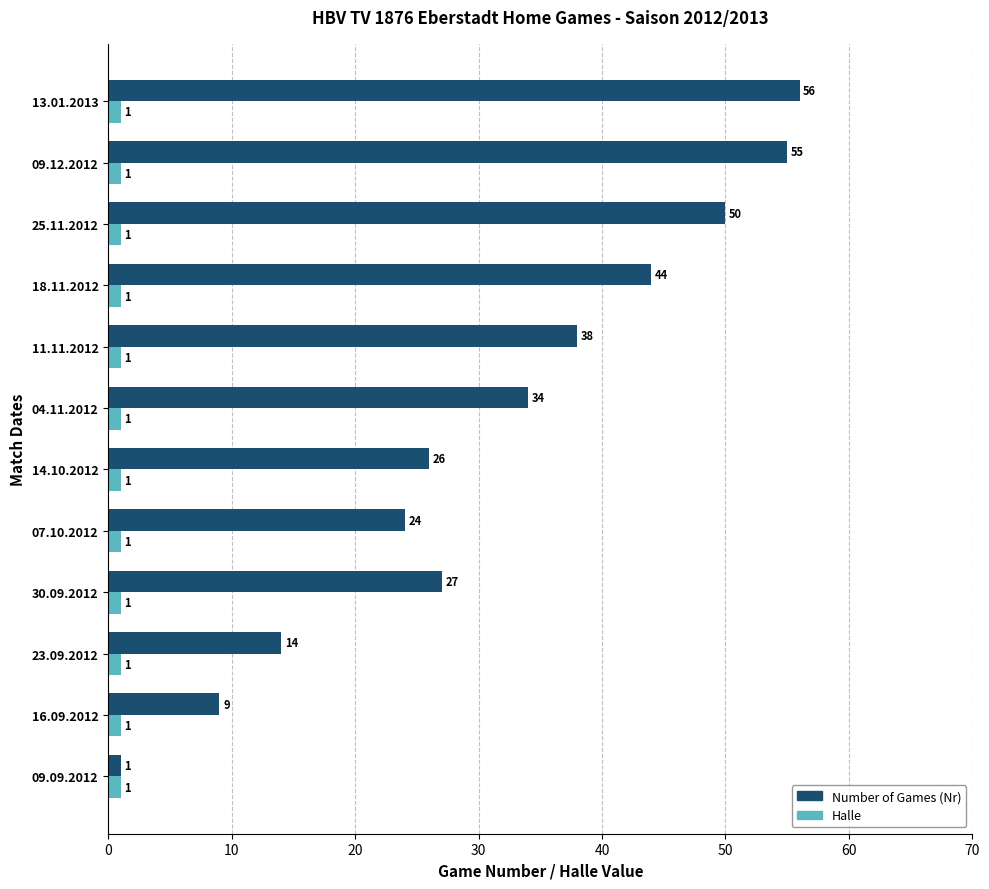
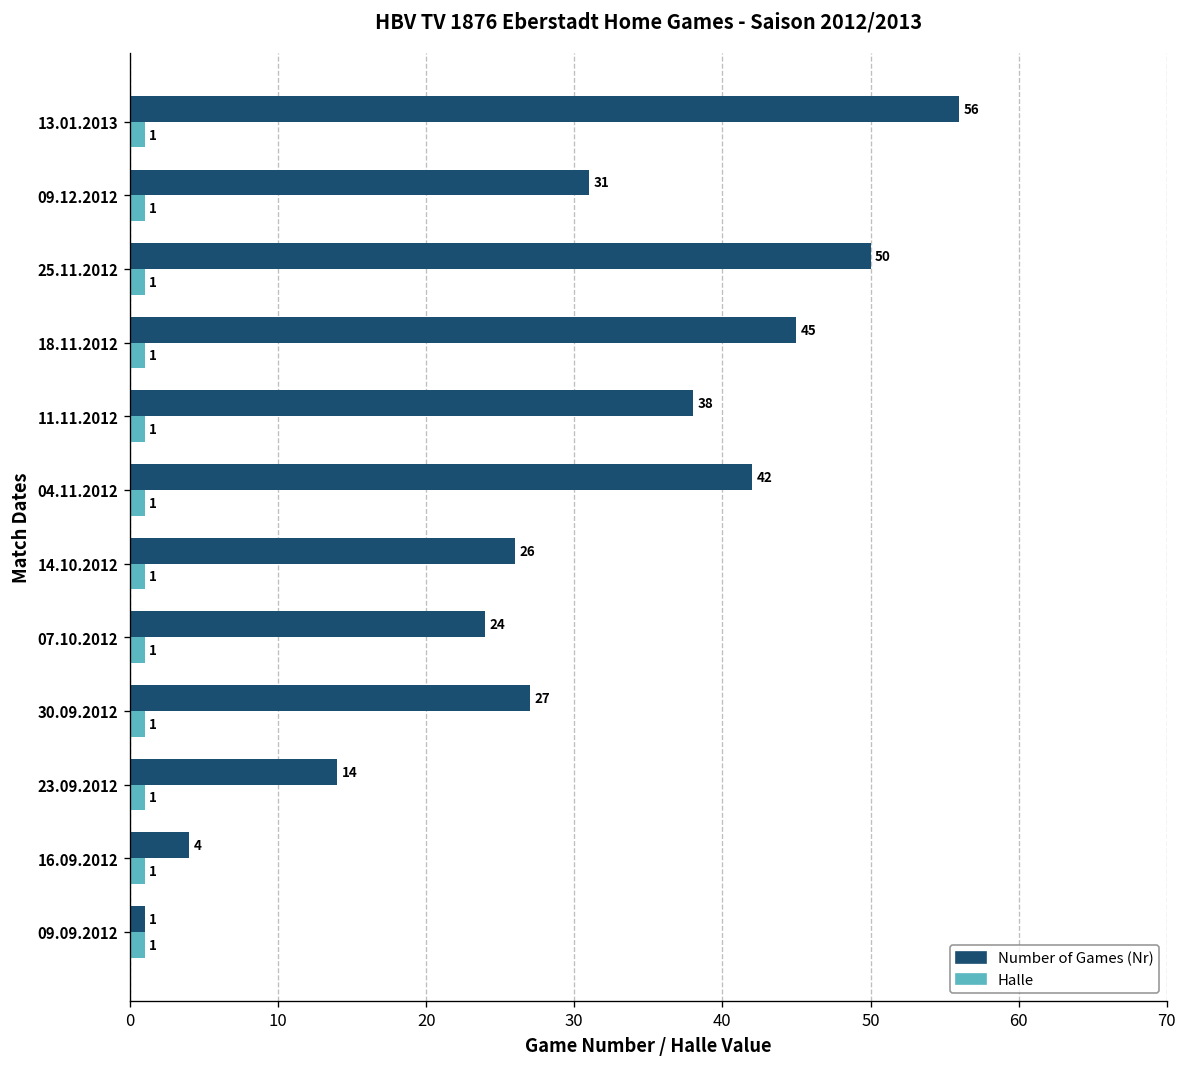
  {
    "Number of Games (Nr)": {
      "13.01.2013": 56,
-     "09.12.2012": 55,
+     "09.12.2012": 31,
      "25.11.2012": 50,
-     "18.11.2012": 44,
+     "18.11.2012": 45,
      "11.11.2012": 38,
-     "04.11.2012": 34,
+     "04.11.2012": 42,
      "14.10.2012": 26,
      "07.10.2012": 24,
      "30.09.2012": 27,
      "23.09.2012": 14,
-     "16.09.2012": 9,
+     "16.09.2012": 4,
      "09.09.2012": 1
    },
    "Halle": {
      "13.01.2013": 1,
      "09.12.2012": 1,
      "25.11.2012": 1,
      "18.11.2012": 1,
      "11.11.2012": 1,
      "04.11.2012": 1,
      "14.10.2012": 1,
      "07.10.2012": 1,
      "30.09.2012": 1,
      "23.09.2012": 1,
      "16.09.2012": 1,
      "09.09.2012": 1
    }
  }
